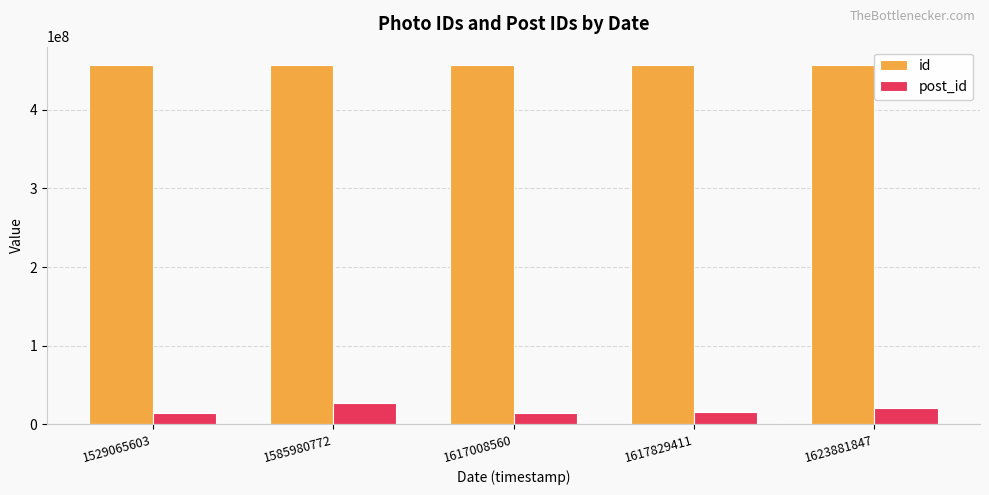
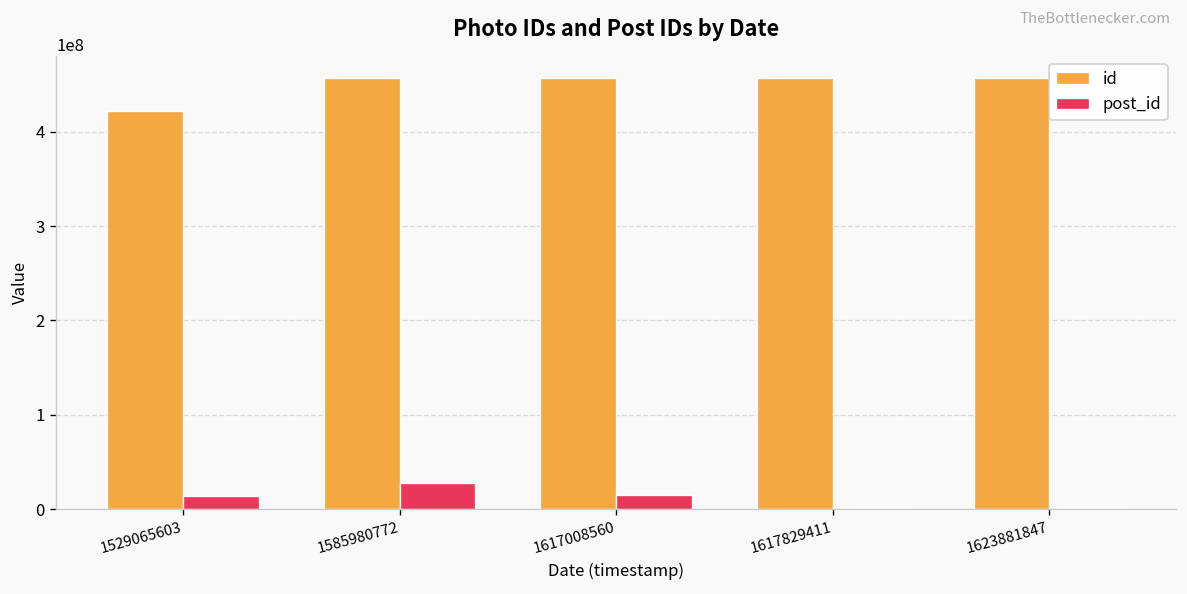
  {
    "id": {
-     "1529065603": 460000000,
+     "1529065603": 420000000,
      "1585980772": 460000000,
      "1617008560": 460000000,
      "1617829411": 460000000,
      "1623881847": 460000000
    },
    "post_id": {
      "1529065603": 10000000,
      "1585980772": 30000000,
      "1617008560": 10000000,
-     "1617829411": 20000000,
-     "1623881847": 20000000
+     "1617829411": 0,
+     "1623881847": 0
    }
  }
